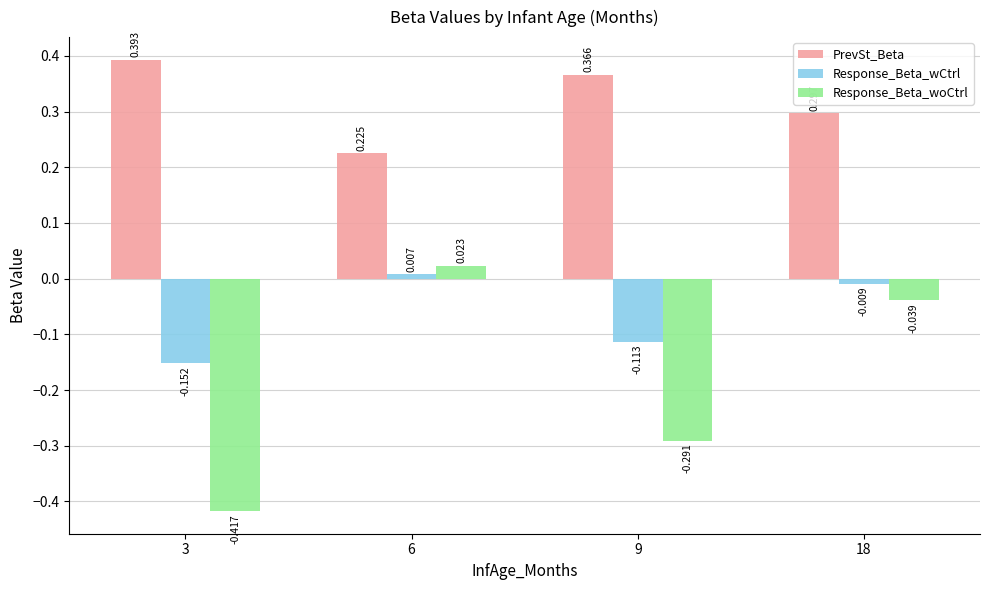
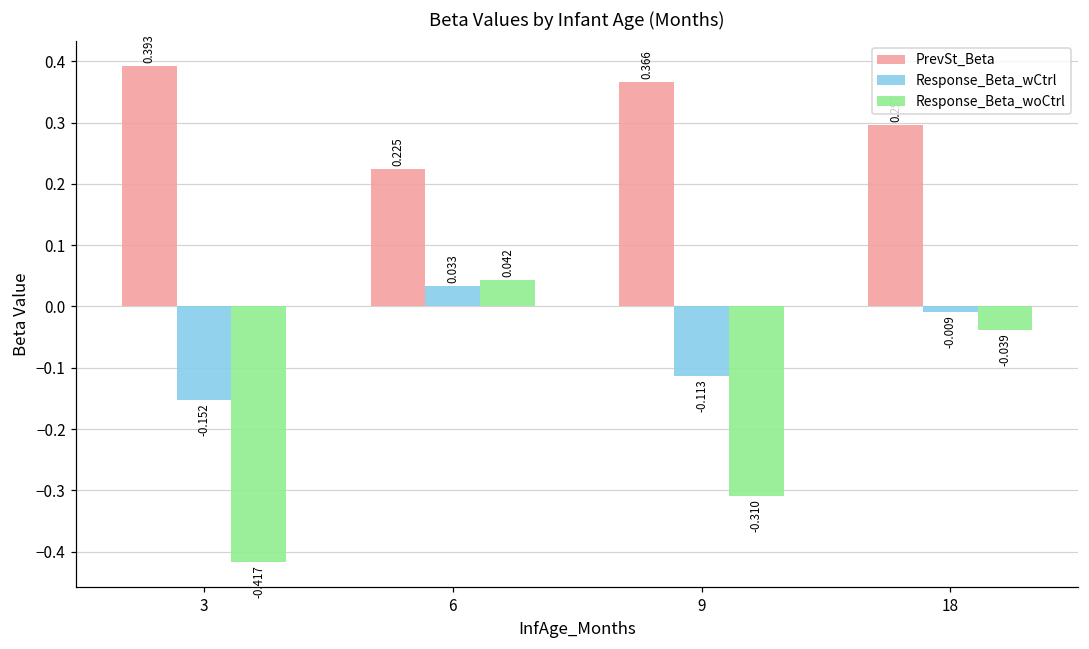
  {
    "PrevSt_Beta": {
      "3": 0.393,
      "6": 0.225,
      "9": 0.366
    },
    "Response_Beta_wCtrl": {
      "3": -0.152,
-     "6": 0.007,
+     "6": 0.033,
      "9": -0.113,
      "18": -0.009
    },
    "Response_Beta_woCtrl": {
      "3": -0.417,
-     "6": 0.023,
-     "9": -0.291,
+     "6": 0.042,
+     "9": -0.310,
      "18": -0.039
    }
  }
